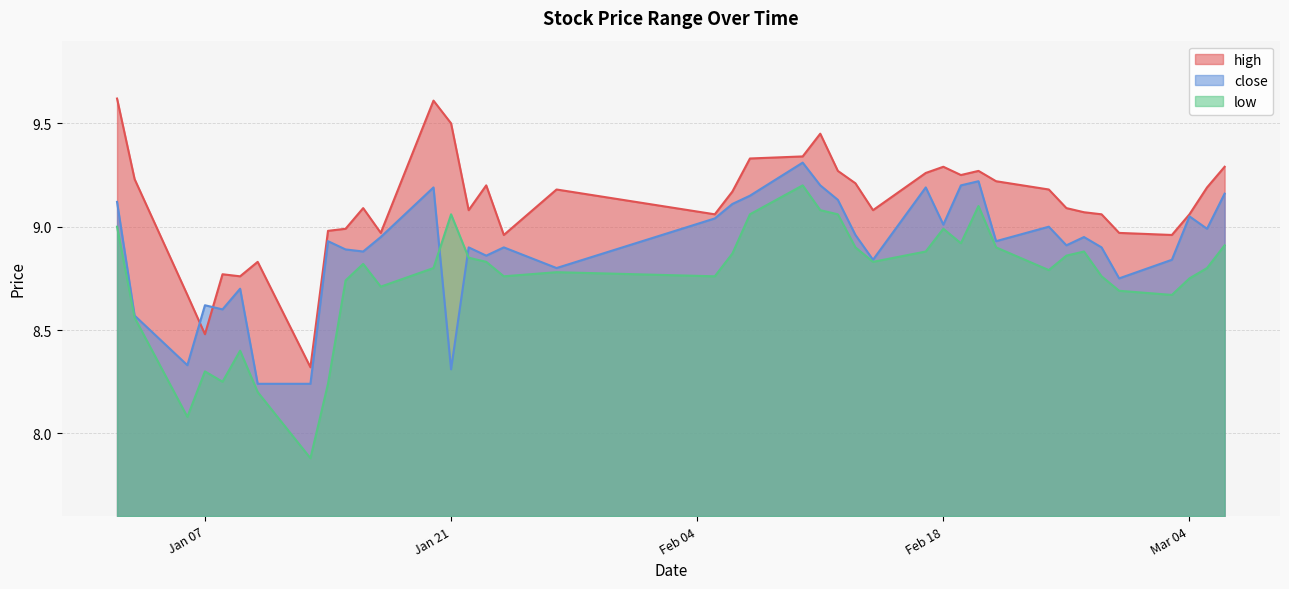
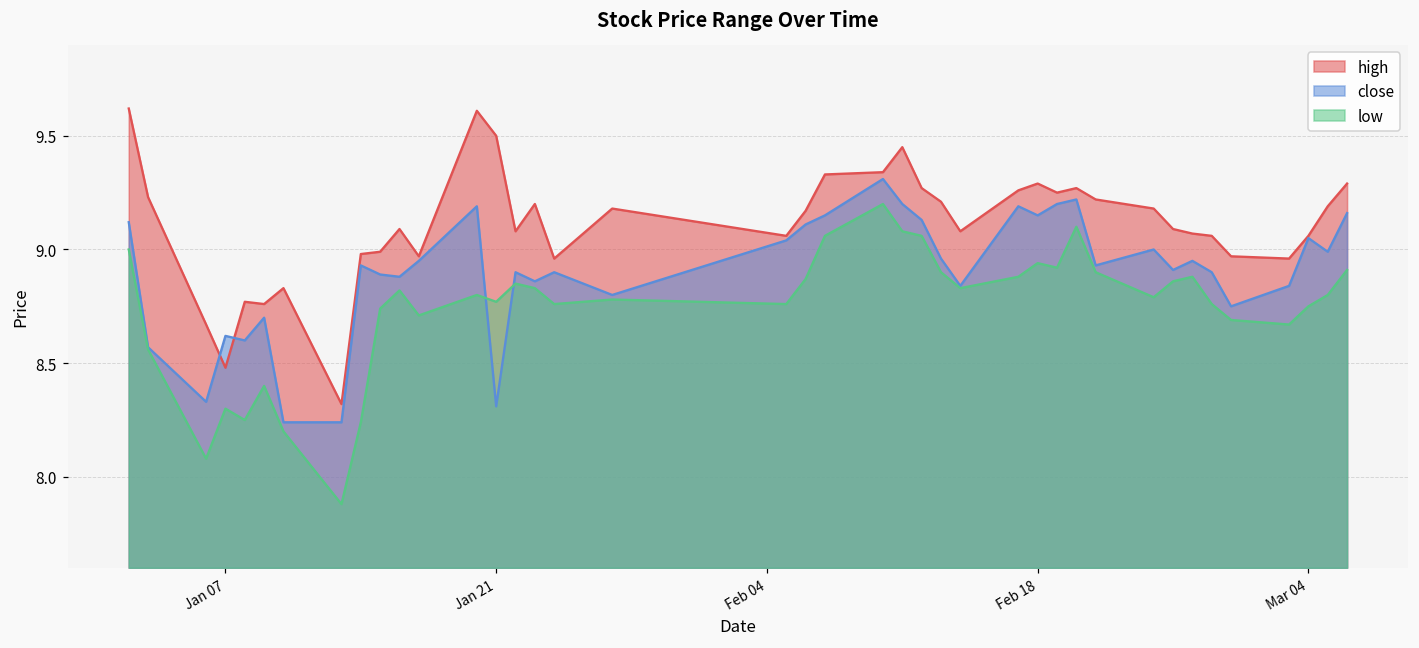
  {
    "high": {
      "Jan 07": 8.48,
      "Jan 21": 9.50,
      "Feb 18": 9.29
    },
    "close": {
      "Jan 07": 8.62,
      "Jan 21": 8.31,
-     "Feb 18": 9.01
+     "Feb 18": 9.15
    },
    "low": {
      "Jan 07": 8.30,
-     "Jan 21": 9.06,
-     "Feb 18": 8.99,
+     "Jan 21": 8.77,
+     "Feb 18": 8.94,
      "Mar 04": 8.75
    }
  }
